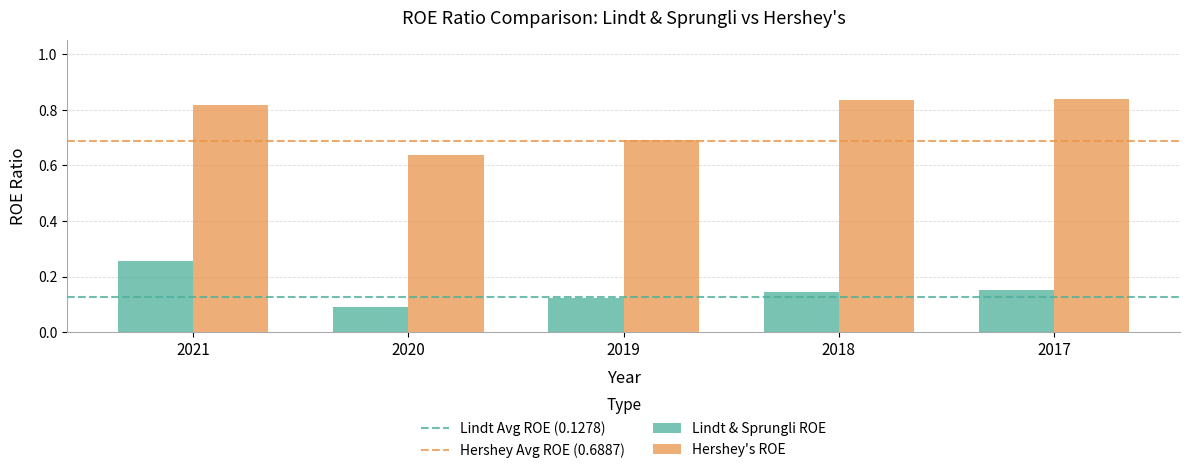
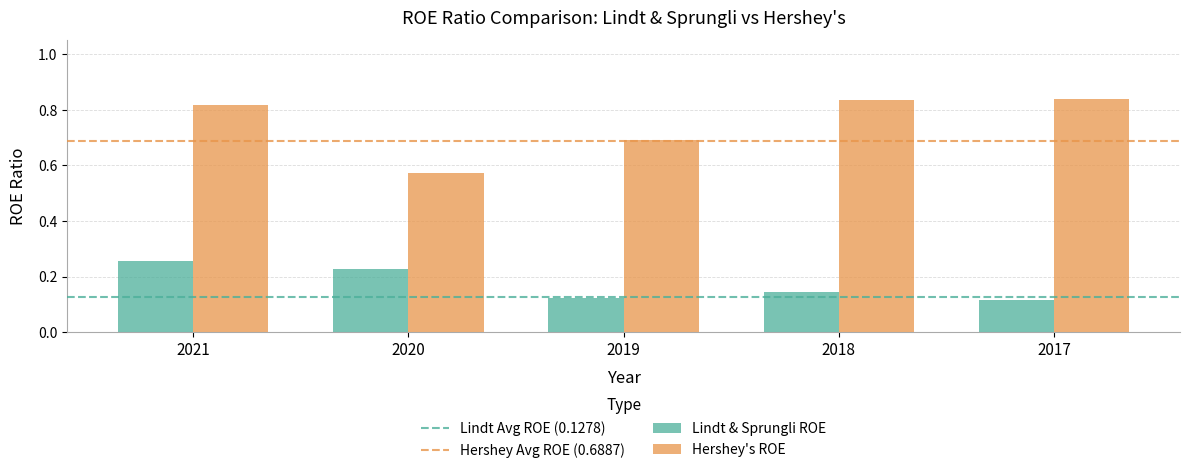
  {
    "Lindt & Sprungli ROE": {
      "2021": 0.26,
-     "2020": 0.09,
+     "2020": 0.23,
      "2019": 0.12,
      "2018": 0.14,
-     "2017": 0.15
+     "2017": 0.12
    },
    "Hershey's ROE": {
      "2021": 0.82,
-     "2020": 0.64,
+     "2020": 0.57,
      "2019": 0.69,
      "2018": 0.84,
      "2017": 0.84
    }
  }
